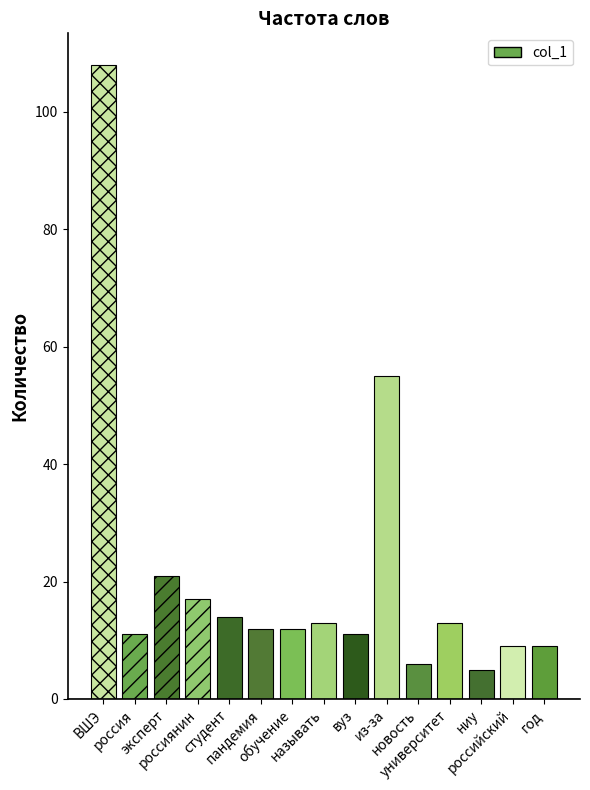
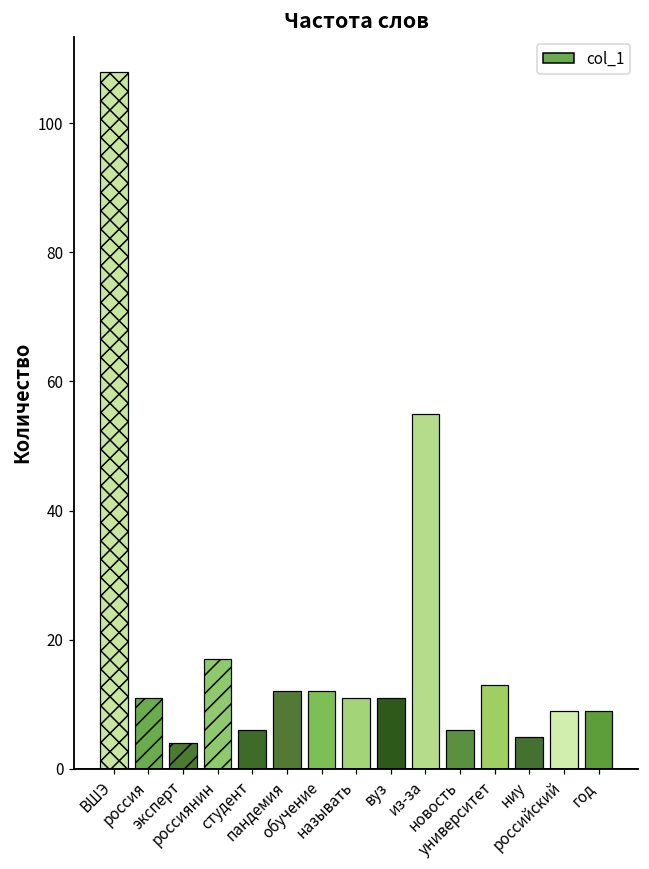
  {
    "ВШЭ": 108,
    "россия": 11,
-   "эксперт": 21,
+   "эксперт": 4,
    "россиянин": 17,
-   "студент": 14,
+   "студент": 6,
    "пандемия": 12,
    "обучение": 12,
-   "называть": 13,
+   "называть": 11,
    "вуз": 11,
    "из-за": 55,
    "новость": 6,
    "университет": 13,
    "ниу": 5,
    "российский": 9,
    "год": 9
  }
